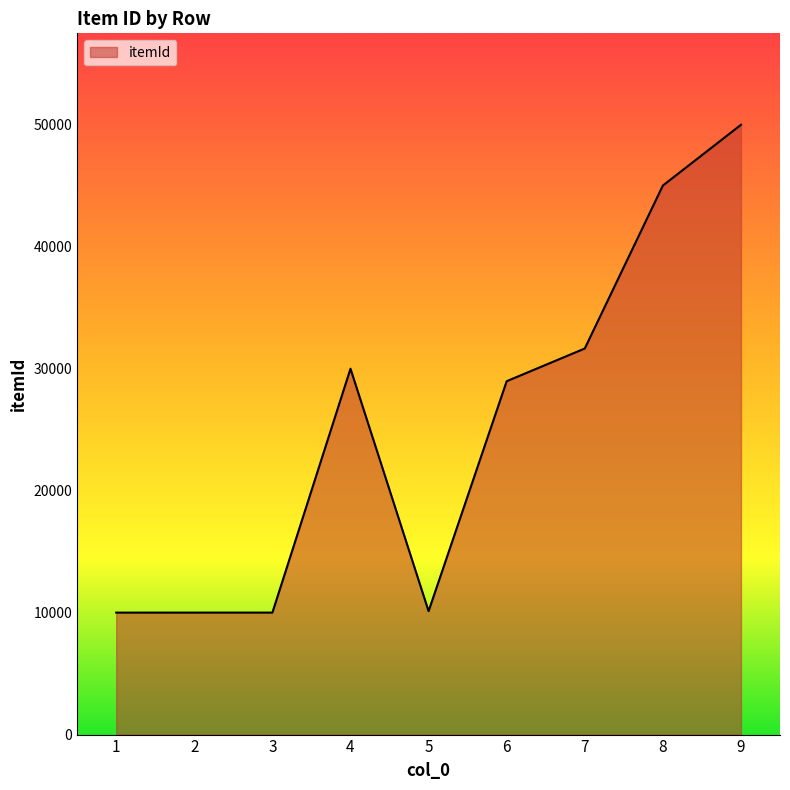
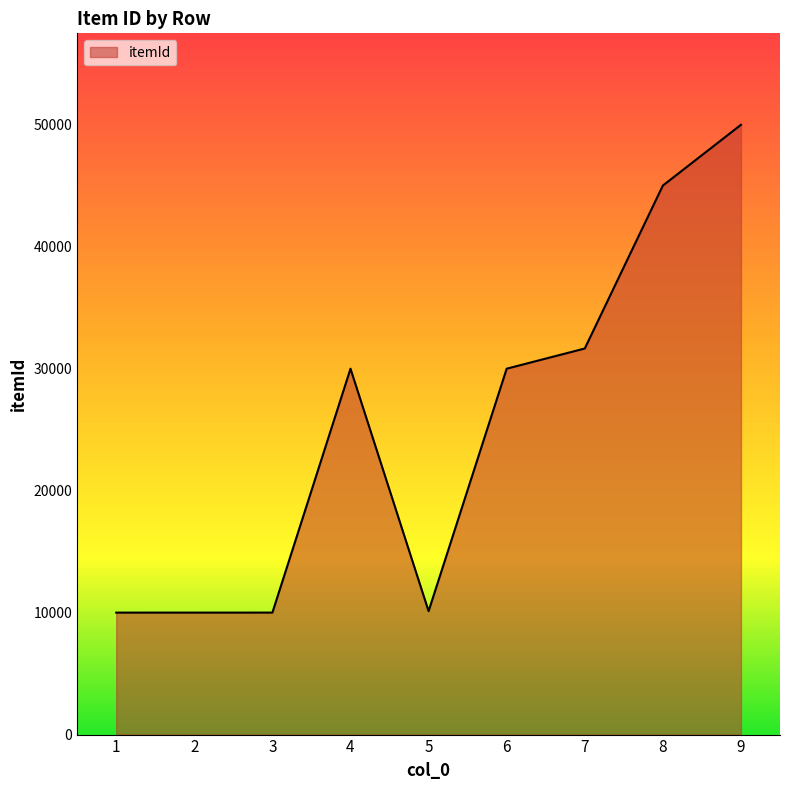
  {
    "1": 10000,
    "2": 10000,
    "3": 10000,
    "4": 30000,
    "5": 10100,
-   "6": 29000,
+   "6": 30000,
    "7": 31700,
    "8": 45000,
    "9": 50000
  }
